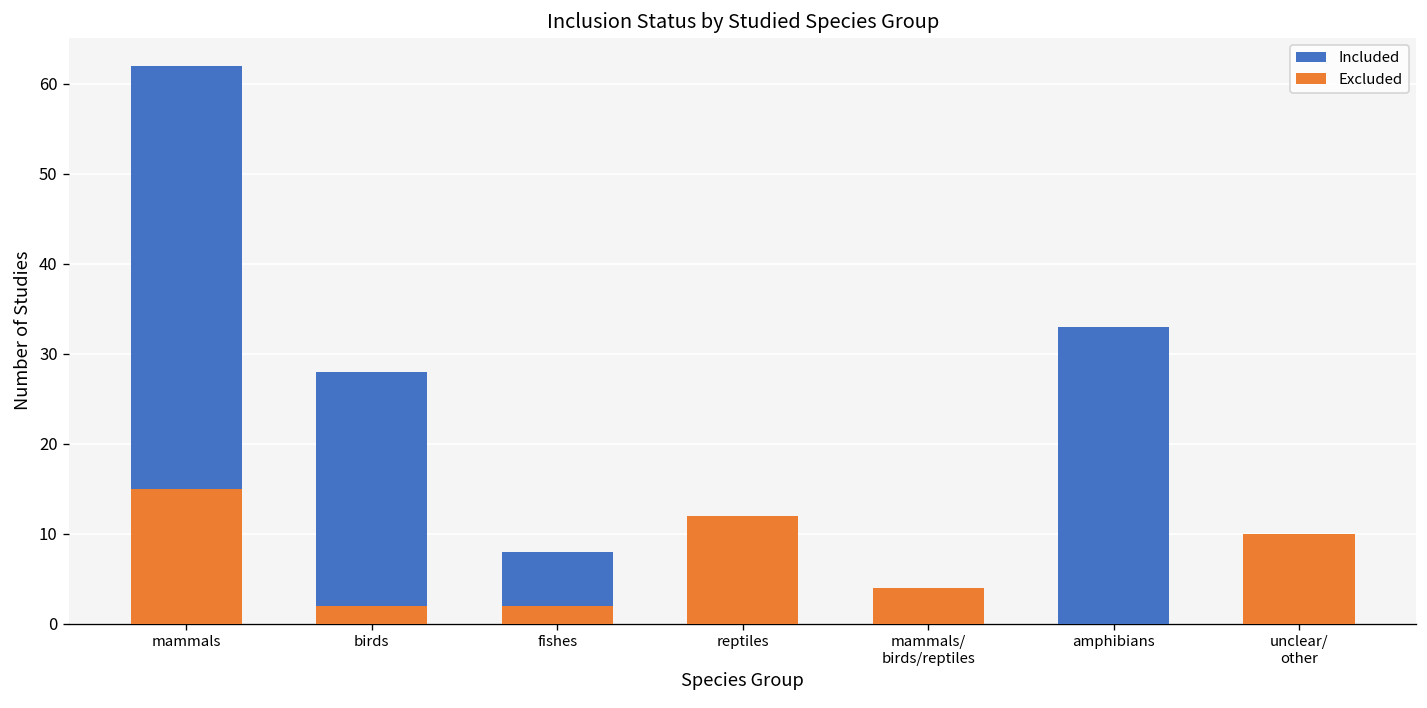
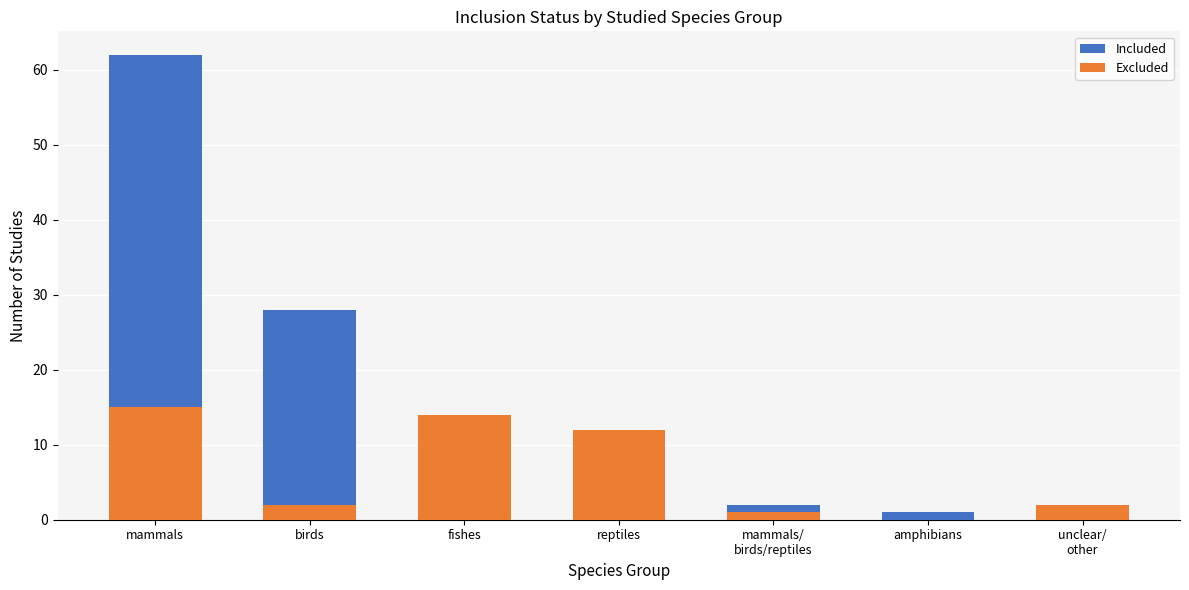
  {
    "Included": {
      "mammals": 62,
      "birds": 28,
-     "fishes": 8,
-     "amphibians": 33
+     "fishes": 5,
+     "amphibians": 1
    },
    "Excluded": {
-     "fishes": 2,
+     "fishes": 14,
      "reptiles": 12,
-     "mammals/ birds/reptiles": 4,
+     "mammals/ birds/reptiles": 1,
      "amphibians": 0,
-     "unclear/ other": 10
+     "unclear/ other": 2
    }
  }
